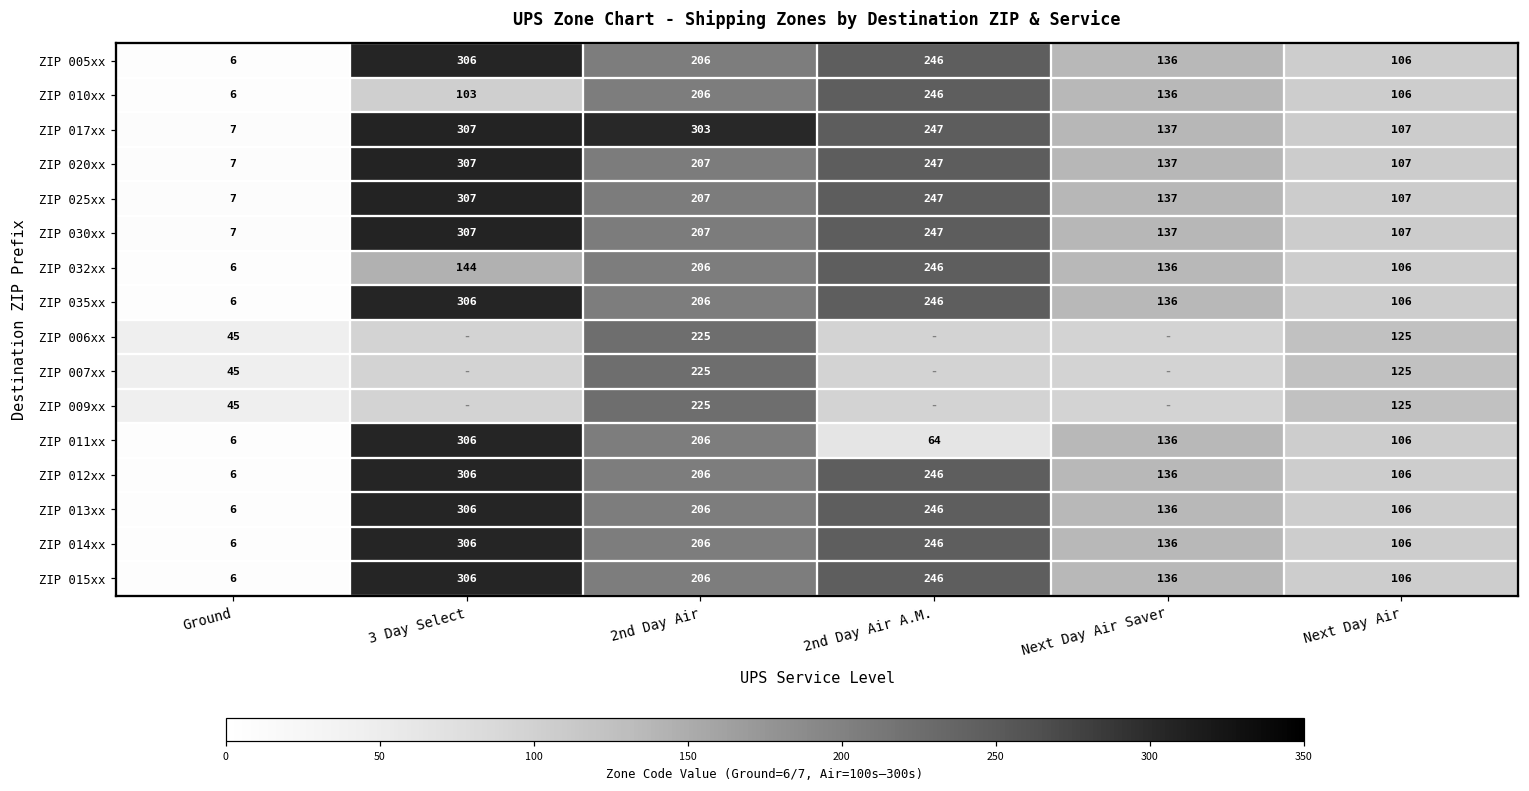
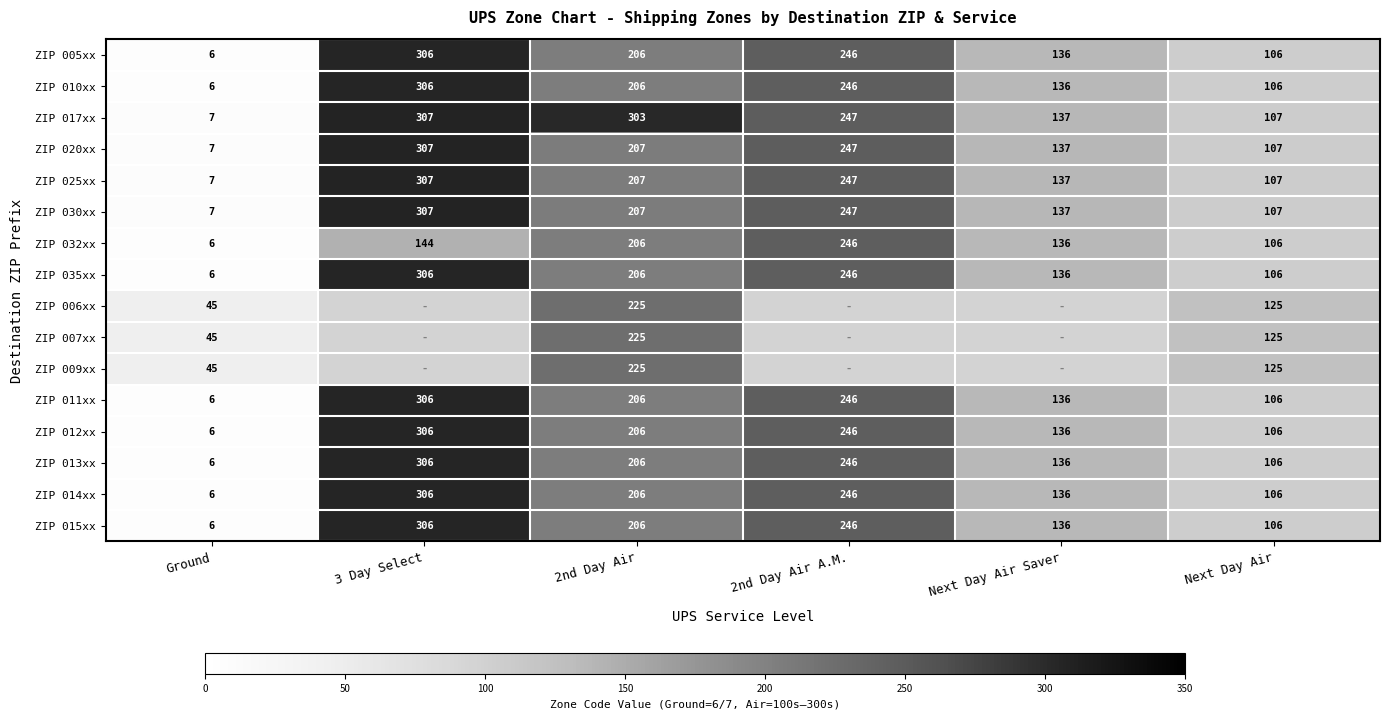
  {
    "ZIP 005xx": {
      "Ground": 6,
      "3 Day Select": 306,
      "2nd Day Air": 206,
      "2nd Day Air A.M.": 246,
      "Next Day Air Saver": 136,
      "Next Day Air": 106
    },
    "ZIP 010xx": {
      "Ground": 6,
-     "3 Day Select": 103,
+     "3 Day Select": 306,
      "2nd Day Air": 206,
      "2nd Day Air A.M.": 246,
      "Next Day Air Saver": 136,
      "Next Day Air": 106
    },
    "ZIP 017xx": {
      "Ground": 7,
      "3 Day Select": 307,
      "2nd Day Air": 303,
      "2nd Day Air A.M.": 247,
      "Next Day Air Saver": 137,
      "Next Day Air": 107
    },
    "ZIP 020xx": {
      "Ground": 7,
      "3 Day Select": 307,
      "2nd Day Air": 207,
      "2nd Day Air A.M.": 247,
      "Next Day Air Saver": 137,
      "Next Day Air": 107
    },
    "ZIP 025xx": {
      "Ground": 7,
      "3 Day Select": 307,
      "2nd Day Air": 207,
      "2nd Day Air A.M.": 247,
      "Next Day Air Saver": 137,
      "Next Day Air": 107
    },
    "ZIP 030xx": {
      "Ground": 7,
      "3 Day Select": 307,
      "2nd Day Air": 207,
      "2nd Day Air A.M.": 247,
      "Next Day Air Saver": 137,
      "Next Day Air": 107
    },
    "ZIP 032xx": {
      "Ground": 6,
      "3 Day Select": 144,
      "2nd Day Air": 206,
      "2nd Day Air A.M.": 246,
      "Next Day Air Saver": 136,
      "Next Day Air": 106
    },
    "ZIP 035xx": {
      "Ground": 6,
      "3 Day Select": 306,
      "2nd Day Air": 206,
      "2nd Day Air A.M.": 246,
      "Next Day Air Saver": 136,
      "Next Day Air": 106
    },
    "ZIP 006xx": {
      "Ground": 45,
      "2nd Day Air": 225,
      "Next Day Air": 125
    },
    "ZIP 007xx": {
      "Ground": 45,
      "2nd Day Air": 225,
      "Next Day Air": 125
    },
    "ZIP 009xx": {
      "Ground": 45,
      "2nd Day Air": 225,
      "Next Day Air": 125
    },
    "ZIP 011xx": {
      "Ground": 6,
      "3 Day Select": 306,
      "2nd Day Air": 206,
-     "2nd Day Air A.M.": 64,
+     "2nd Day Air A.M.": 246,
      "Next Day Air Saver": 136,
      "Next Day Air": 106
    },
    "ZIP 012xx": {
      "Ground": 6,
      "3 Day Select": 306,
      "2nd Day Air": 206,
      "2nd Day Air A.M.": 246,
      "Next Day Air Saver": 136,
      "Next Day Air": 106
    },
    "ZIP 013xx": {
      "Ground": 6,
      "3 Day Select": 306,
      "2nd Day Air": 206,
      "2nd Day Air A.M.": 246,
      "Next Day Air Saver": 136,
      "Next Day Air": 106
    },
    "ZIP 014xx": {
      "Ground": 6,
      "3 Day Select": 306,
      "2nd Day Air": 206,
      "2nd Day Air A.M.": 246,
      "Next Day Air Saver": 136,
      "Next Day Air": 106
    },
    "ZIP 015xx": {
      "Ground": 6,
      "3 Day Select": 306,
      "2nd Day Air": 206,
      "2nd Day Air A.M.": 246,
      "Next Day Air Saver": 136,
      "Next Day Air": 106
    }
  }
